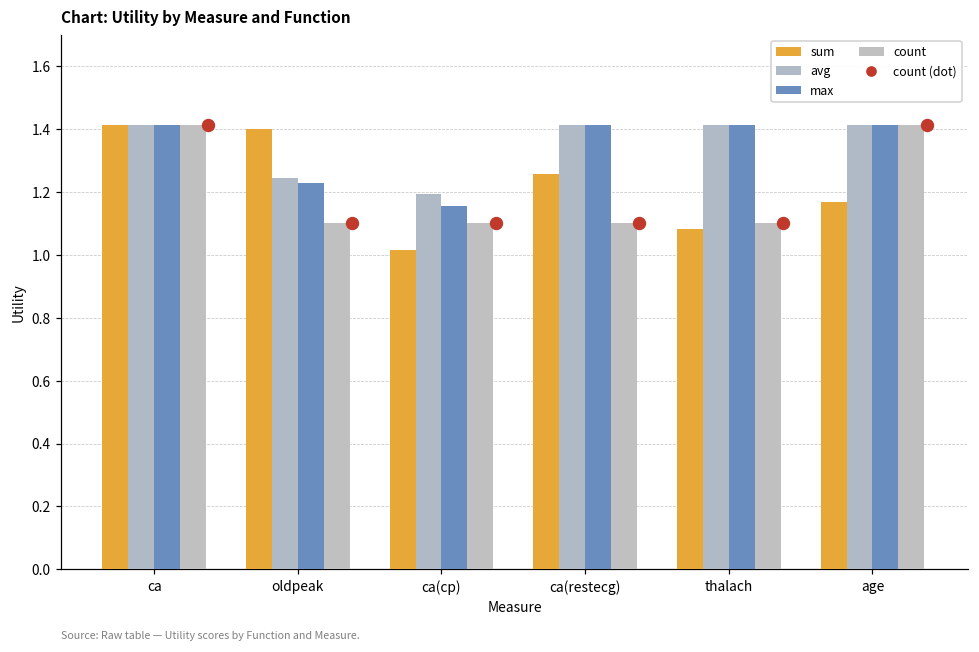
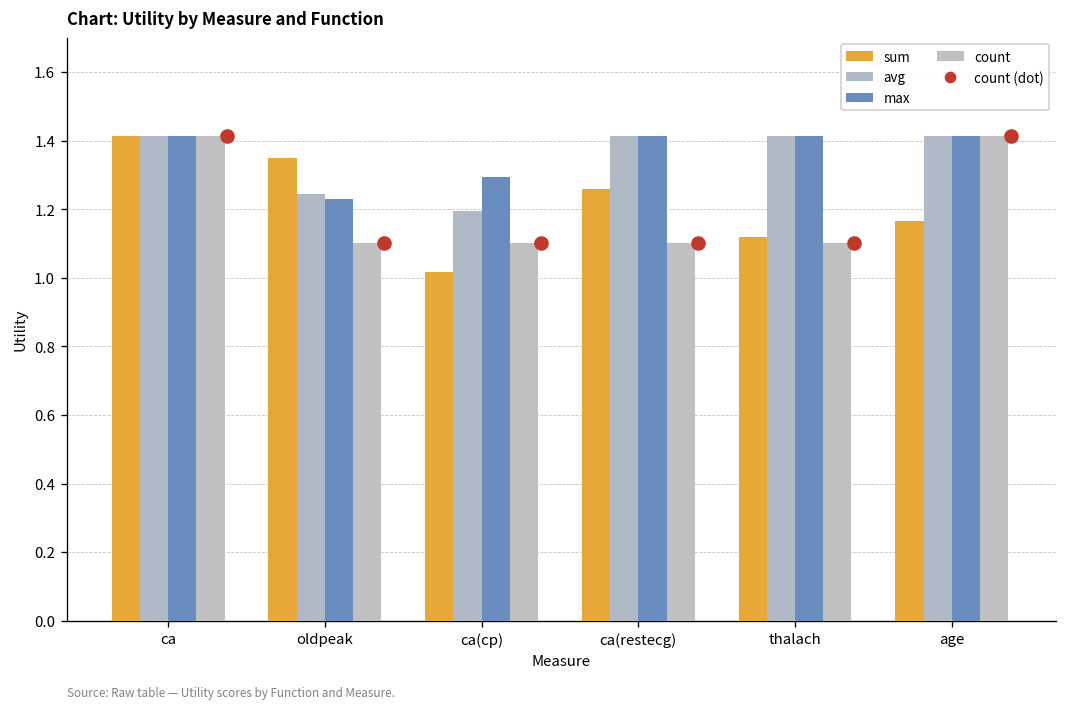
  {
    "sum": {
      "ca": 1.41,
-     "oldpeak": 1.40,
+     "oldpeak": 1.35,
      "ca(cp)": 1.02,
      "ca(restecg)": 1.26,
-     "thalach": 1.08,
+     "thalach": 1.12,
      "age": 1.17
    },
    "max": {
      "ca": 1.41,
      "oldpeak": 1.23,
-     "ca(cp)": 1.15,
+     "ca(cp)": 1.29,
      "ca(restecg)": 1.41,
      "thalach": 1.41,
      "age": 1.41
    }
  }
